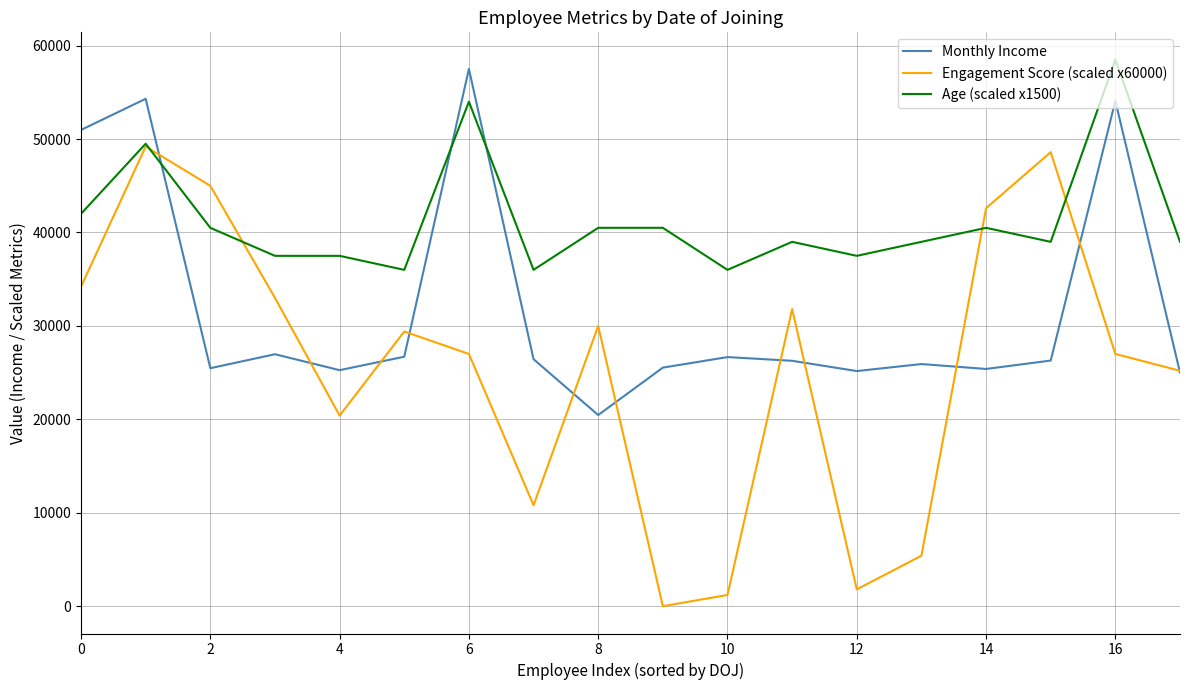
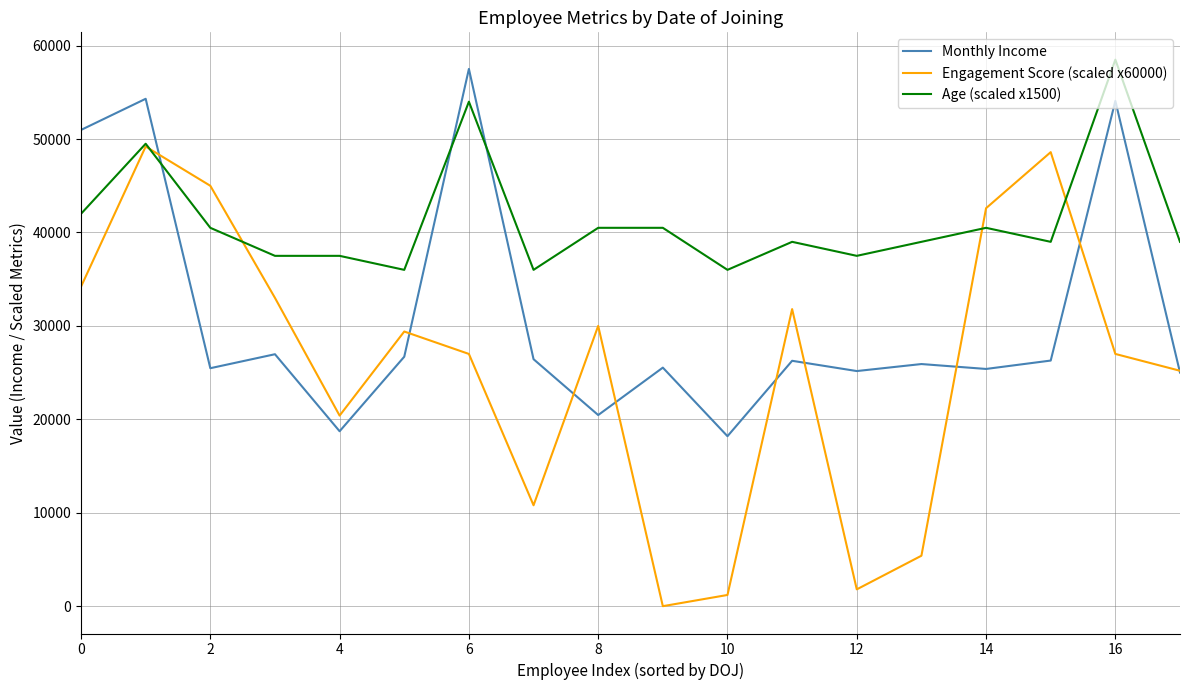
  {
    "Monthly Income": {
      "0": 51000,
      "2": 25000,
-     "4": 25000,
+     "4": 19000,
      "6": 58000,
      "8": 20000,
-     "10": 27000,
+     "10": 18000,
      "12": 25000,
      "14": 25000
    },
    "Engagement Score (scaled x60000)": {
      "0": 34000,
      "2": 45000,
      "4": 20000,
      "6": 27000,
      "8": 30000,
      "10": 1000,
      "12": 2000,
      "14": 43000,
      "16": 27000
    },
    "Age (scaled x1500)": {
      "0": 42000,
      "2": 41000,
      "4": 38000,
      "6": 54000,
      "8": 41000,
      "10": 36000,
      "12": 38000,
      "14": 41000
    }
  }
